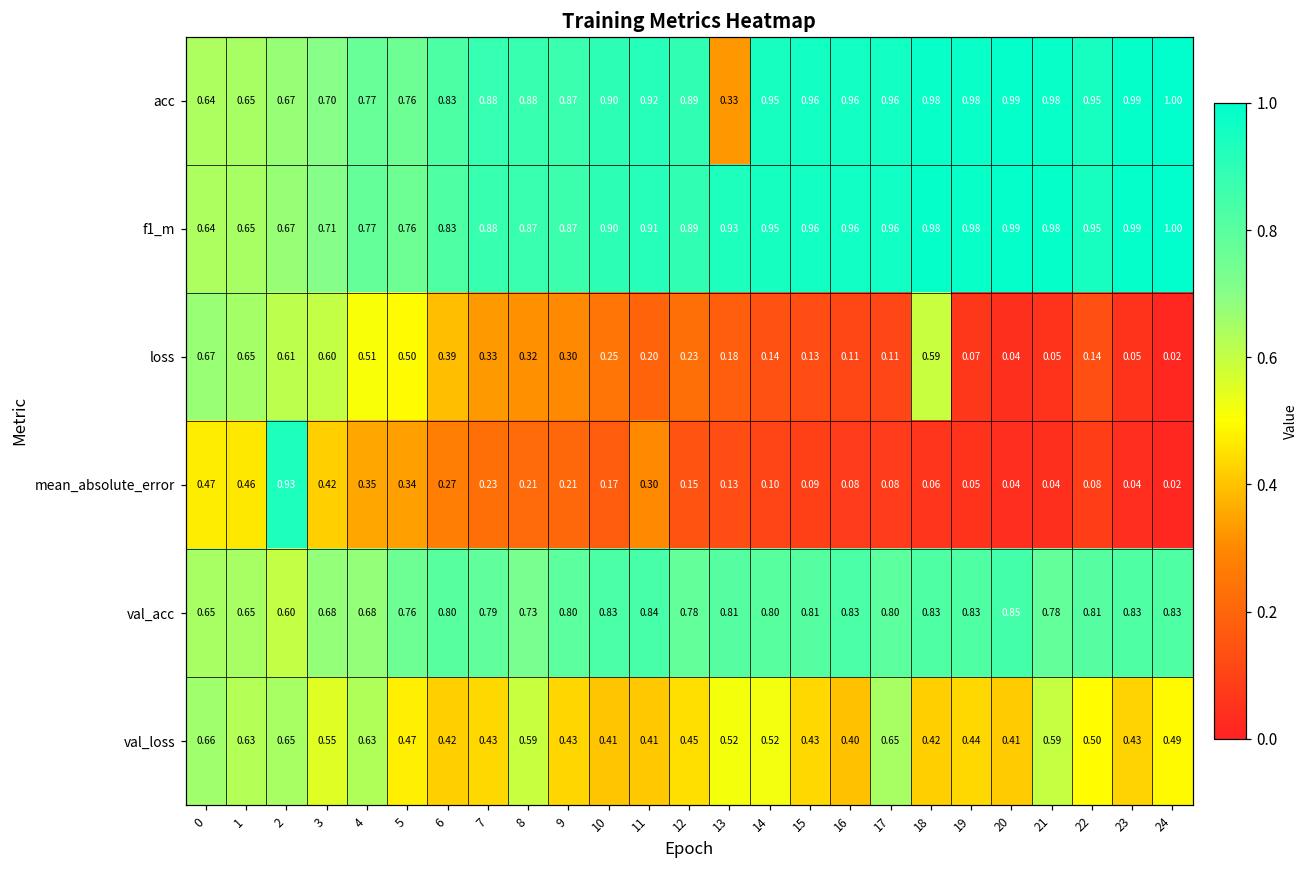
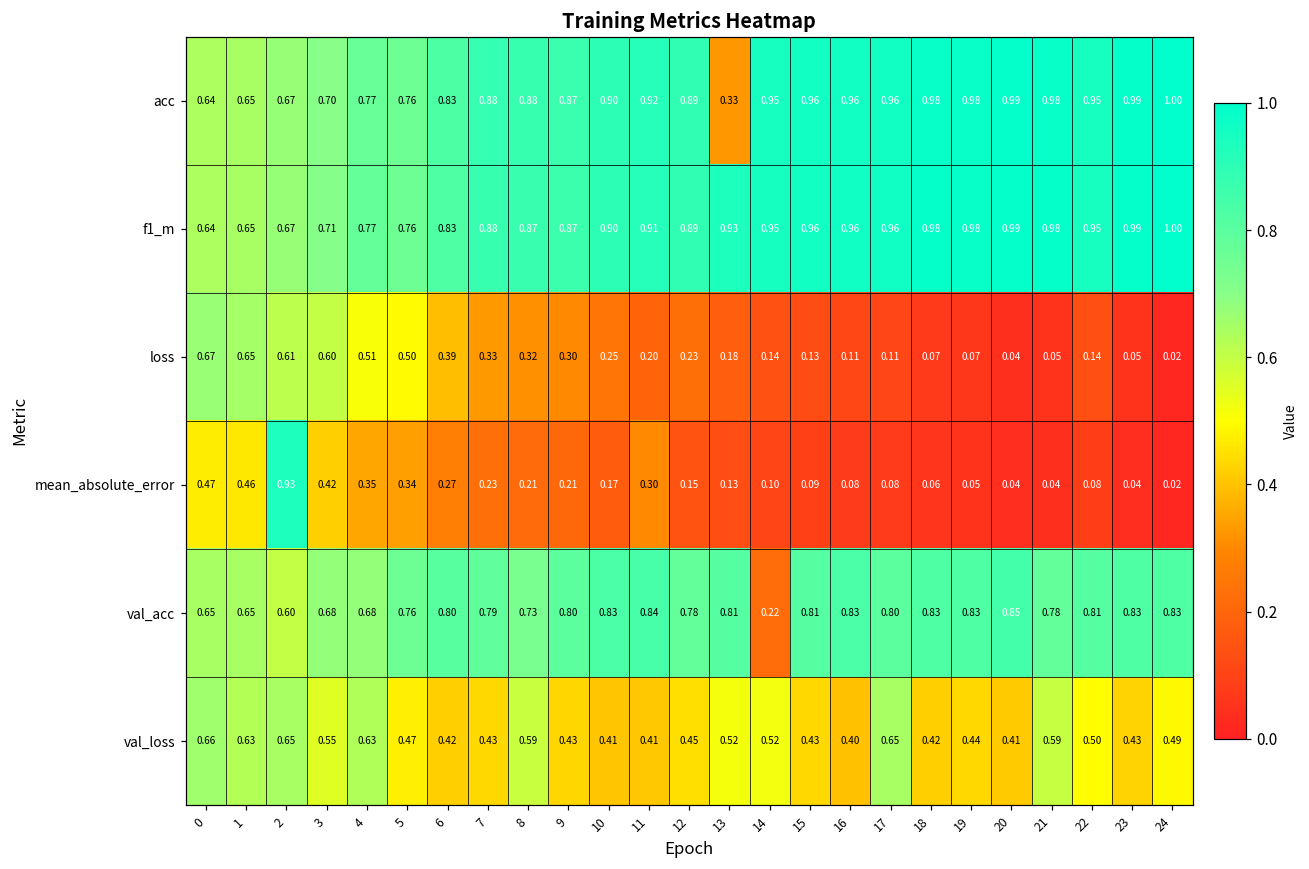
  {
    "acc": {
      "0": 0.64,
      "1": 0.65,
      "2": 0.67,
      "3": 0.70,
      "4": 0.77,
      "5": 0.76,
      "6": 0.83,
      "7": 0.88,
      "8": 0.88,
      "9": 0.87,
      "10": 0.90,
      "11": 0.92,
      "12": 0.89,
      "13": 0.33,
      "14": 0.95,
      "15": 0.96,
      "16": 0.96,
      "17": 0.96,
      "18": 0.98,
      "19": 0.98,
      "20": 0.99,
      "21": 0.98,
      "22": 0.95,
      "23": 0.99,
      "24": 1.00
    },
    "f1_m": {
      "0": 0.64,
      "1": 0.65,
      "2": 0.67,
      "3": 0.71,
      "4": 0.77,
      "5": 0.76,
      "6": 0.83,
      "7": 0.88,
      "8": 0.87,
      "9": 0.87,
      "10": 0.90,
      "11": 0.91,
      "12": 0.89,
      "13": 0.93,
      "14": 0.95,
      "15": 0.96,
      "16": 0.96,
      "17": 0.96,
      "18": 0.98,
      "19": 0.98,
      "20": 0.99,
      "21": 0.98,
      "22": 0.95,
      "23": 0.99,
      "24": 1.00
    },
    "loss": {
      "0": 0.67,
      "1": 0.65,
      "2": 0.61,
      "3": 0.60,
      "4": 0.51,
      "5": 0.50,
      "6": 0.39,
      "7": 0.33,
      "8": 0.32,
      "9": 0.30,
      "10": 0.25,
      "11": 0.20,
      "12": 0.23,
      "13": 0.18,
      "14": 0.14,
      "15": 0.13,
      "16": 0.11,
      "17": 0.11,
-     "18": 0.59,
+     "18": 0.07,
      "19": 0.07,
      "20": 0.04,
      "21": 0.05,
      "22": 0.14,
      "23": 0.05,
      "24": 0.02
    },
    "mean_absolute_error": {
      "0": 0.47,
      "1": 0.46,
      "2": 0.93,
      "3": 0.42,
      "4": 0.35,
      "5": 0.34,
      "6": 0.27,
      "7": 0.23,
      "8": 0.21,
      "9": 0.21,
      "10": 0.17,
      "11": 0.30,
      "12": 0.15,
      "13": 0.13,
      "14": 0.10,
      "15": 0.09,
      "16": 0.08,
      "17": 0.08,
      "18": 0.06,
      "19": 0.05,
      "20": 0.04,
      "21": 0.04,
      "22": 0.08,
      "23": 0.04,
      "24": 0.02
    },
    "val_acc": {
      "0": 0.65,
      "1": 0.65,
      "2": 0.60,
      "3": 0.68,
      "4": 0.68,
      "5": 0.76,
      "6": 0.80,
      "7": 0.79,
      "8": 0.73,
      "9": 0.80,
      "10": 0.83,
      "11": 0.84,
      "12": 0.78,
      "13": 0.81,
-     "14": 0.80,
+     "14": 0.22,
      "15": 0.81,
      "16": 0.83,
      "17": 0.80,
      "18": 0.83,
      "19": 0.83,
      "20": 0.85,
      "21": 0.78,
      "22": 0.81,
      "23": 0.83,
      "24": 0.83
    },
    "val_loss": {
      "0": 0.66,
      "1": 0.63,
      "2": 0.65,
      "3": 0.55,
      "4": 0.63,
      "5": 0.47,
      "6": 0.42,
      "7": 0.43,
      "8": 0.59,
      "9": 0.43,
      "10": 0.41,
      "11": 0.41,
      "12": 0.45,
      "13": 0.52,
      "14": 0.52,
      "15": 0.43,
      "16": 0.40,
      "17": 0.65,
      "18": 0.42,
      "19": 0.44,
      "20": 0.41,
      "21": 0.59,
      "22": 0.50,
      "23": 0.43,
      "24": 0.49
    }
  }
